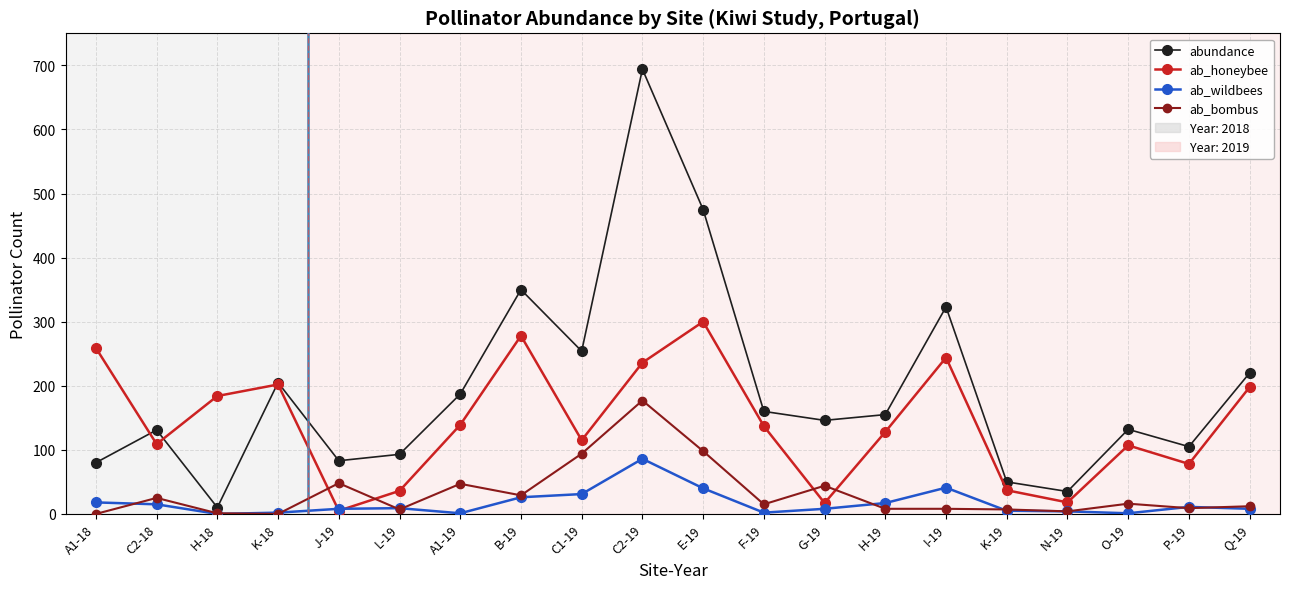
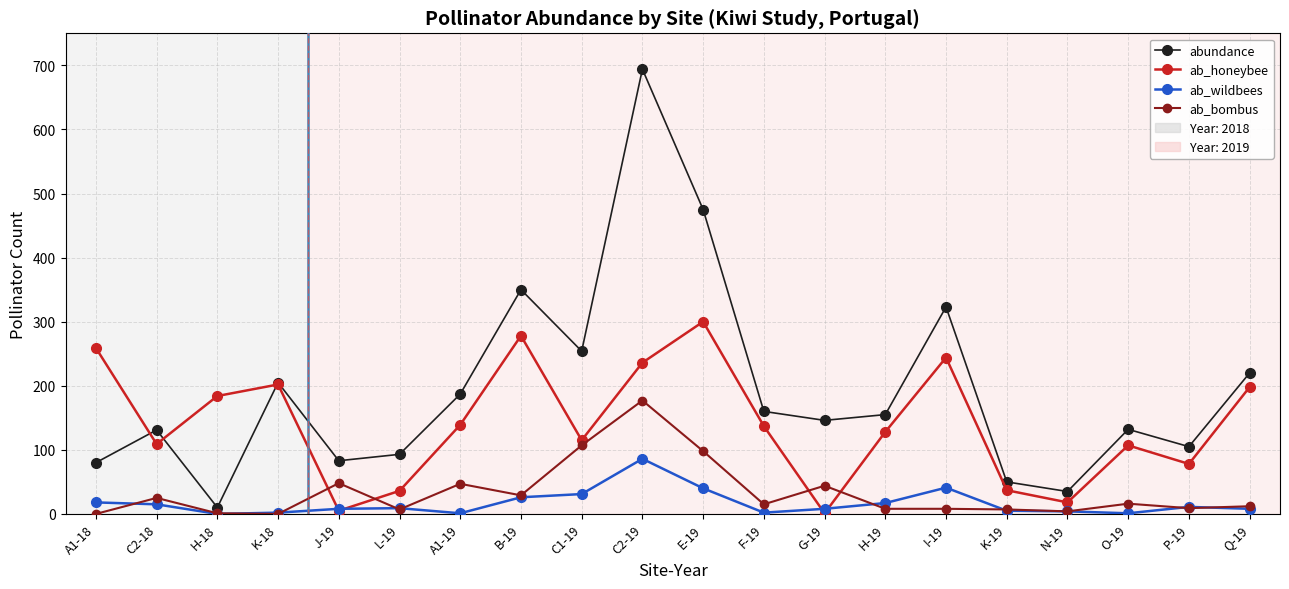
  {
    "abundance": {
      "A1-18": 80,
      "C2-18": 130,
      "H-18": 10,
      "J-19": 80,
      "L-19": 90,
      "A1-19": 190,
      "B-19": 350,
      "C1-19": 250,
      "C2-19": 690,
      "E-19": 480,
      "F-19": 160,
      "G-19": 150,
      "H-19": 160,
      "I-19": 320,
      "K-19": 50,
      "N-19": 40,
      "O-19": 130,
      "P-19": 110,
      "Q-19": 220
    },
    "ab_honeybee": {
      "A1-18": 260,
      "C2-18": 110,
      "H-18": 180,
      "L-19": 40,
      "A1-19": 140,
      "B-19": 280,
      "C1-19": 120,
      "C2-19": 240,
      "E-19": 300,
      "F-19": 140,
-     "G-19": 20,
+     "G-19": 0,
      "H-19": 130,
      "I-19": 240,
      "K-19": 40,
      "N-19": 20,
      "O-19": 110,
      "P-19": 80,
      "Q-19": 200
    },
    "ab_wildbees": {
      "A1-18": 20,
      "C2-18": 20,
      "A1-19": 0,
      "C1-19": 30,
      "C2-19": 90,
      "E-19": 40,
      "F-19": 0,
      "G-19": 10,
      "H-19": 20,
      "I-19": 40,
      "O-19": 0,
      "Q-19": 10
    },
    "ab_bombus": {
      "A1-18": 0,
      "C2-18": 30,
      "J-19": 50,
      "A1-19": 50,
-     "C1-19": 90,
+     "C1-19": 110,
      "C2-19": 180,
      "E-19": 100,
      "F-19": 20,
      "G-19": 40,
      "H-19": 10,
      "I-19": 10,
      "O-19": 20,
      "Q-19": 10
    }
  }
